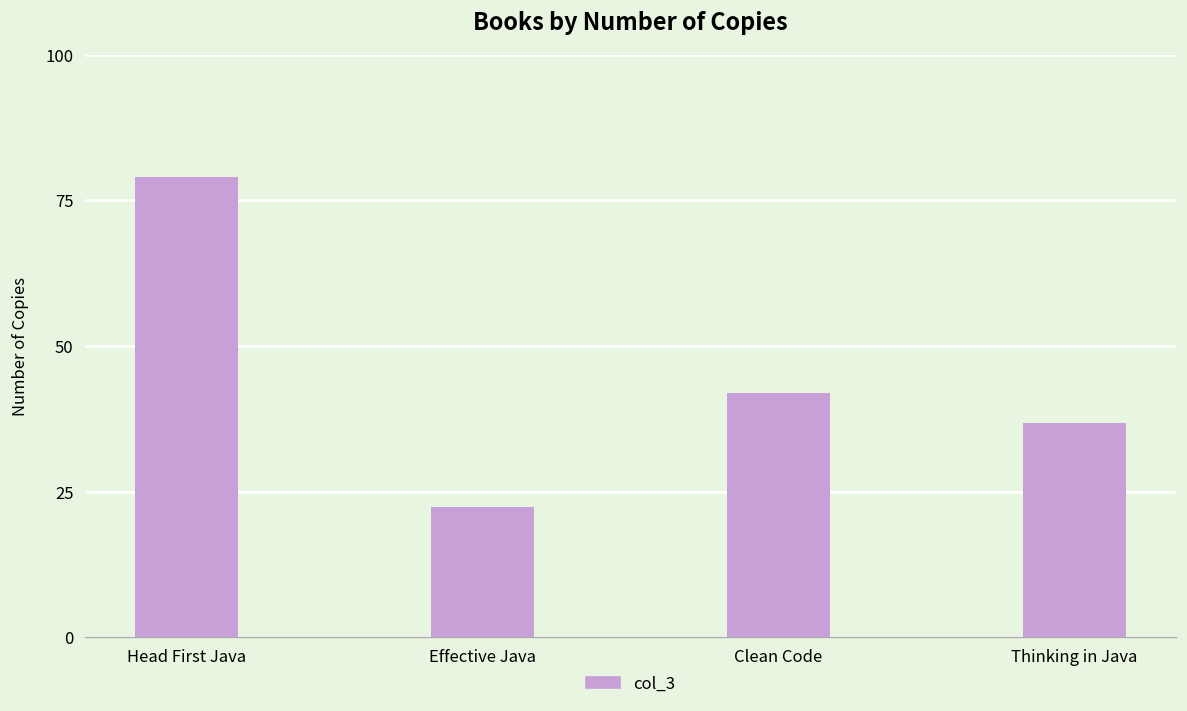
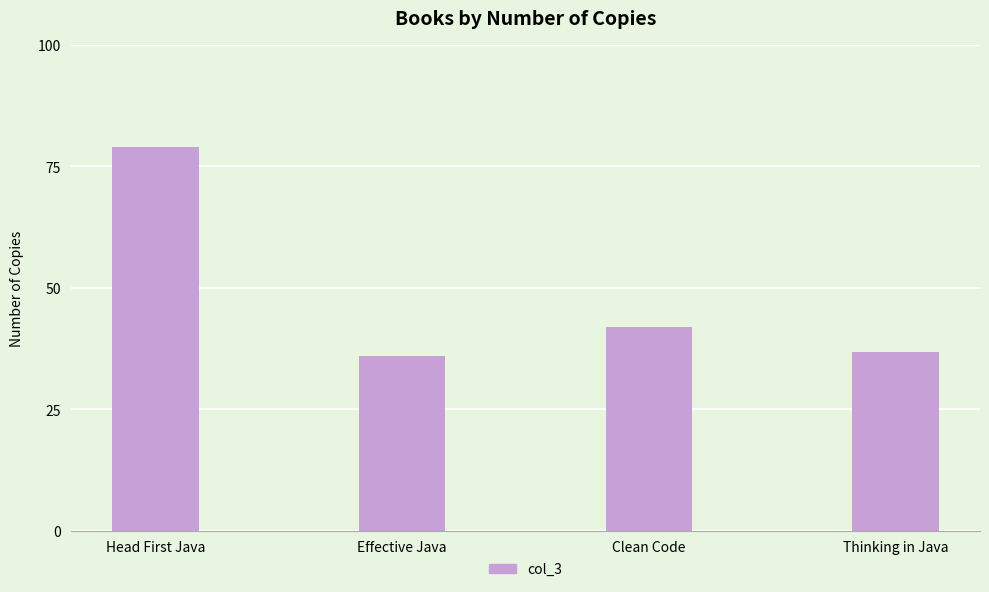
  {
    "Head First Java": 79,
-   "Effective Java": 22,
+   "Effective Java": 36,
    "Clean Code": 42,
    "Thinking in Java": 37
  }
